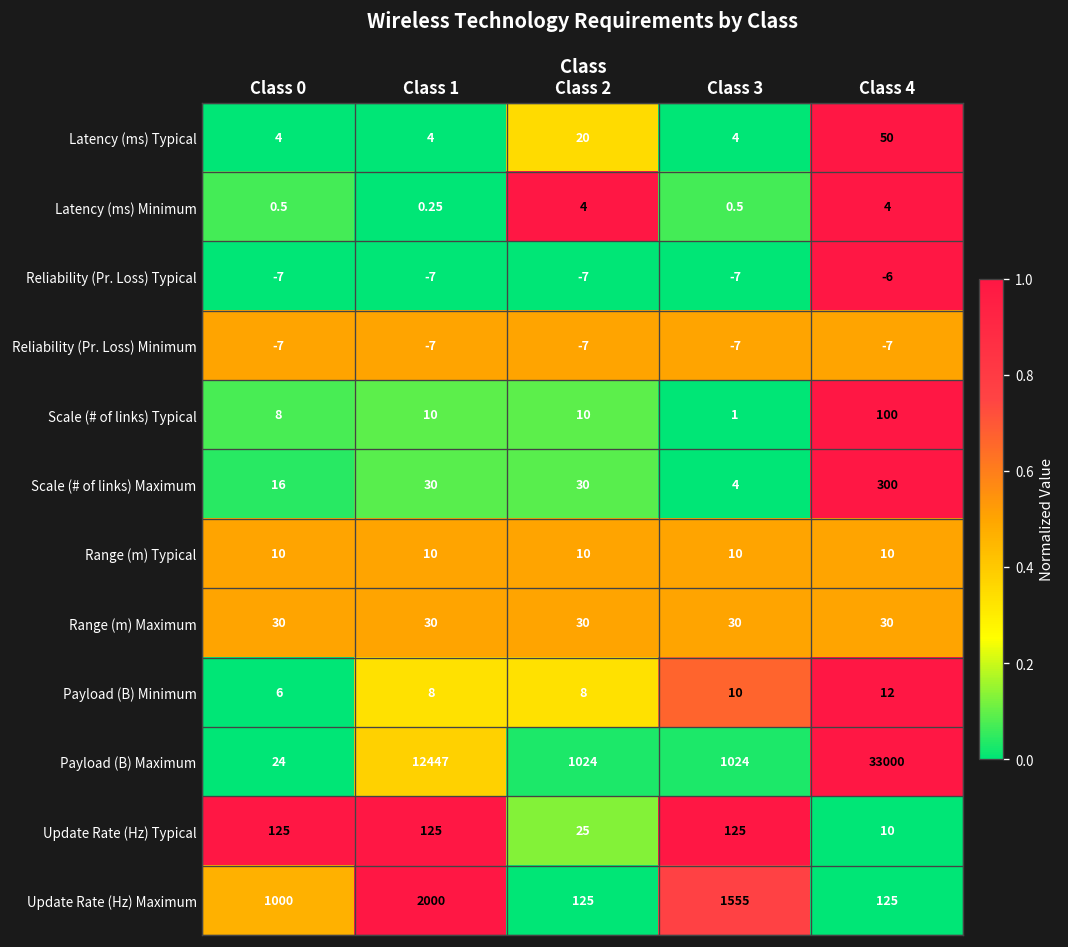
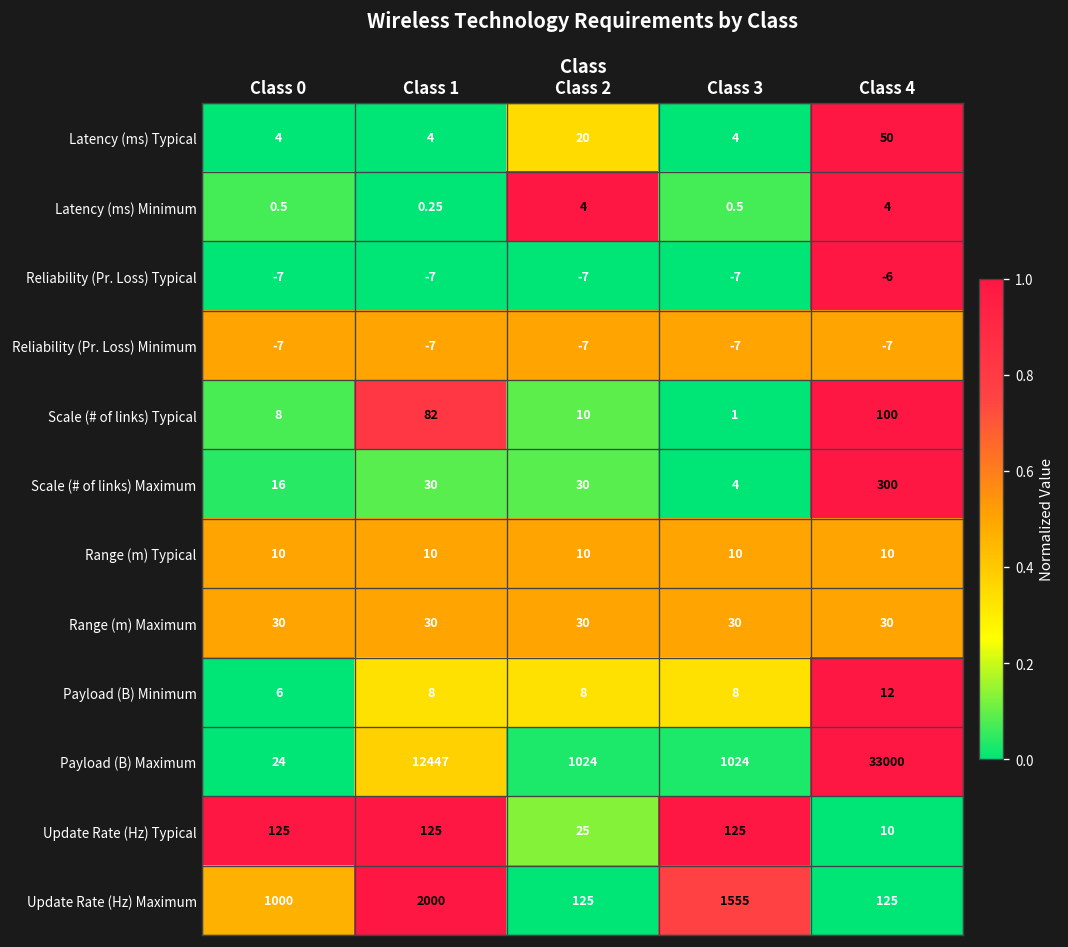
  {
    "Latency (ms) Typical": {
      "Class 0": 4,
      "Class 1": 4,
      "Class 2": 20,
      "Class 3": 4,
      "Class 4": 50
    },
    "Latency (ms) Minimum": {
      "Class 0": 0.5,
      "Class 1": 0.25,
      "Class 2": 4,
      "Class 3": 0.5,
      "Class 4": 4
    },
    "Reliability (Pr. Loss) Typical": {
      "Class 0": -7,
      "Class 1": -7,
      "Class 2": -7,
      "Class 3": -7,
      "Class 4": -6
    },
    "Reliability (Pr. Loss) Minimum": {
      "Class 0": -7,
      "Class 1": -7,
      "Class 2": -7,
      "Class 3": -7,
      "Class 4": -7
    },
    "Scale (# of links) Typical": {
      "Class 0": 8,
-     "Class 1": 10,
+     "Class 1": 82,
      "Class 2": 10,
      "Class 3": 1,
      "Class 4": 100
    },
    "Scale (# of links) Maximum": {
      "Class 0": 16,
      "Class 1": 30,
      "Class 2": 30,
      "Class 3": 4,
      "Class 4": 300
    },
    "Range (m) Typical": {
      "Class 0": 10,
      "Class 1": 10,
      "Class 2": 10,
      "Class 3": 10,
      "Class 4": 10
    },
    "Range (m) Maximum": {
      "Class 0": 30,
      "Class 1": 30,
      "Class 2": 30,
      "Class 3": 30,
      "Class 4": 30
    },
    "Payload (B) Minimum": {
      "Class 0": 6,
      "Class 1": 8,
      "Class 2": 8,
-     "Class 3": 10,
+     "Class 3": 8,
      "Class 4": 12
    },
    "Payload (B) Maximum": {
      "Class 0": 24,
      "Class 1": 12447,
      "Class 2": 1024,
      "Class 3": 1024,
      "Class 4": 33000
    },
    "Update Rate (Hz) Typical": {
      "Class 0": 125,
      "Class 1": 125,
      "Class 2": 25,
      "Class 3": 125,
      "Class 4": 10
    },
    "Update Rate (Hz) Maximum": {
      "Class 0": 1000,
      "Class 1": 2000,
      "Class 2": 125,
      "Class 3": 1555,
      "Class 4": 125
    }
  }
